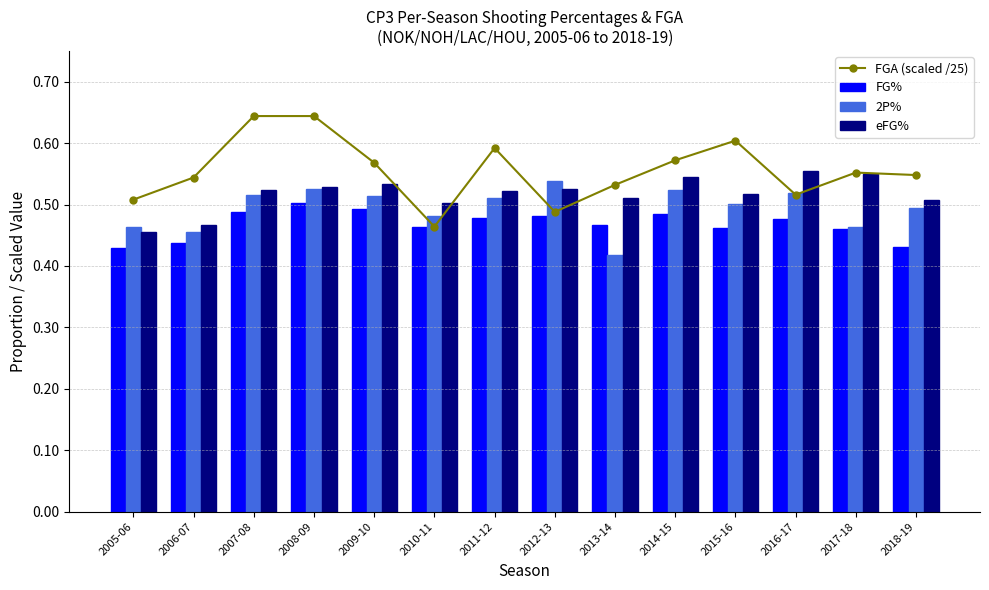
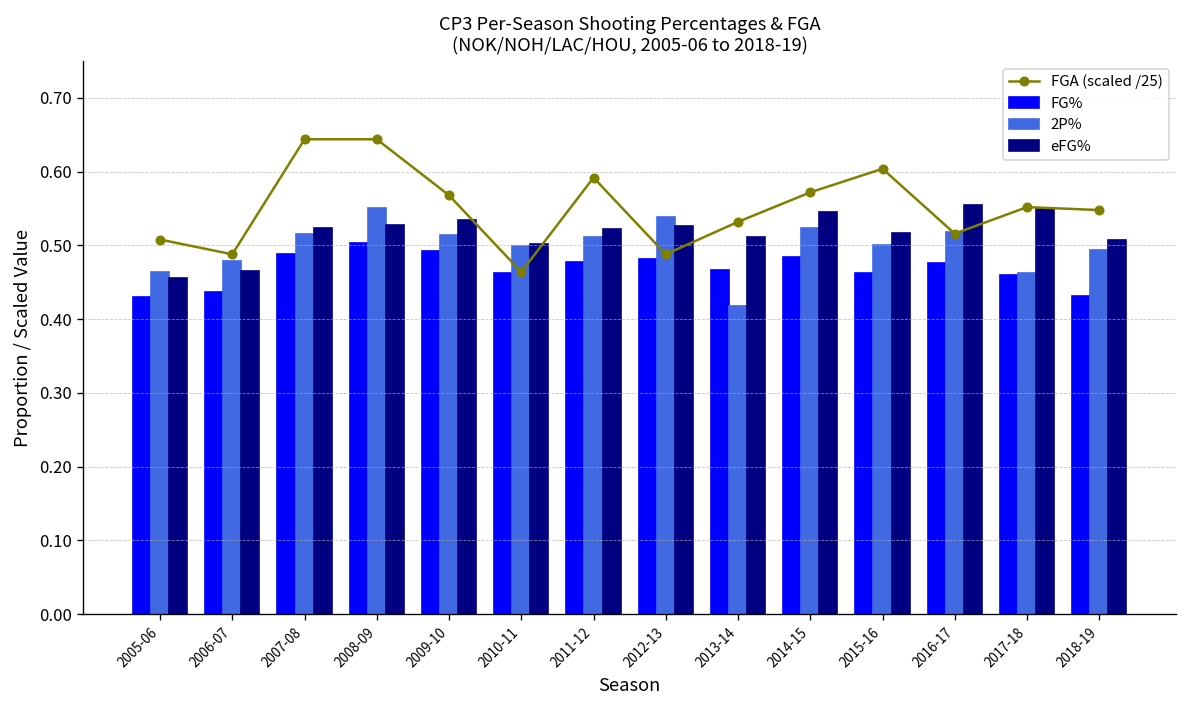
  {
    "FG%": {
      "2005-06": 0.43,
      "2006-07": 0.44,
      "2007-08": 0.49,
      "2008-09": 0.50,
      "2009-10": 0.49,
      "2010-11": 0.46,
      "2011-12": 0.48,
      "2012-13": 0.48,
      "2013-14": 0.47,
      "2014-15": 0.49,
      "2015-16": 0.46,
      "2016-17": 0.48,
      "2017-18": 0.46,
      "2018-19": 0.43
    },
    "FGA (scaled /25)": {
      "2005-06": 0.51,
-     "2006-07": 0.54,
+     "2006-07": 0.49,
      "2007-08": 0.64,
      "2008-09": 0.64,
      "2009-10": 0.57,
      "2010-11": 0.46,
      "2011-12": 0.59,
      "2012-13": 0.49,
      "2013-14": 0.53,
      "2014-15": 0.57,
      "2015-16": 0.60,
      "2016-17": 0.52,
      "2017-18": 0.55,
      "2018-19": 0.55
    },
    "2P%": {
      "2005-06": 0.46,
-     "2006-07": 0.46,
+     "2006-07": 0.48,
      "2007-08": 0.52,
-     "2008-09": 0.53,
+     "2008-09": 0.55,
      "2009-10": 0.51,
-     "2010-11": 0.48,
+     "2010-11": 0.50,
      "2011-12": 0.51,
      "2012-13": 0.54,
      "2013-14": 0.42,
      "2014-15": 0.52,
      "2015-16": 0.50,
      "2016-17": 0.52,
      "2017-18": 0.46,
      "2018-19": 0.49
    },
    "eFG%": {
      "2005-06": 0.46,
      "2006-07": 0.47,
      "2007-08": 0.52,
      "2008-09": 0.53,
      "2009-10": 0.53,
      "2010-11": 0.50,
      "2011-12": 0.52,
      "2012-13": 0.53,
      "2013-14": 0.51,
      "2014-15": 0.55,
      "2015-16": 0.52,
      "2016-17": 0.56,
      "2017-18": 0.55,
      "2018-19": 0.51
    }
  }
